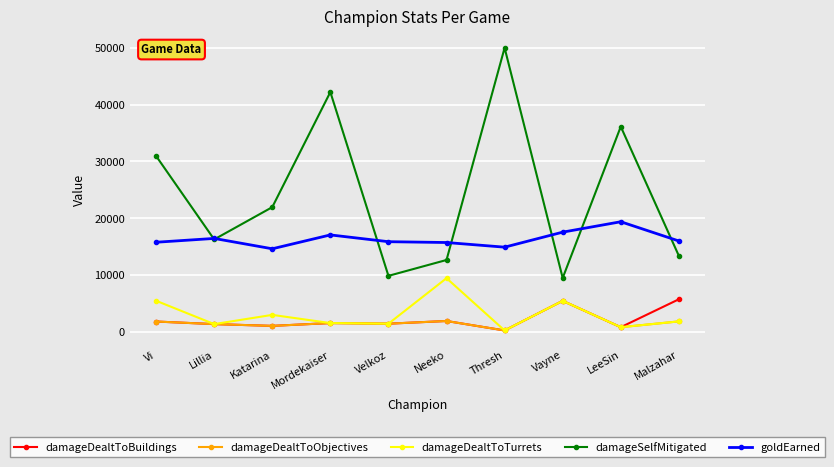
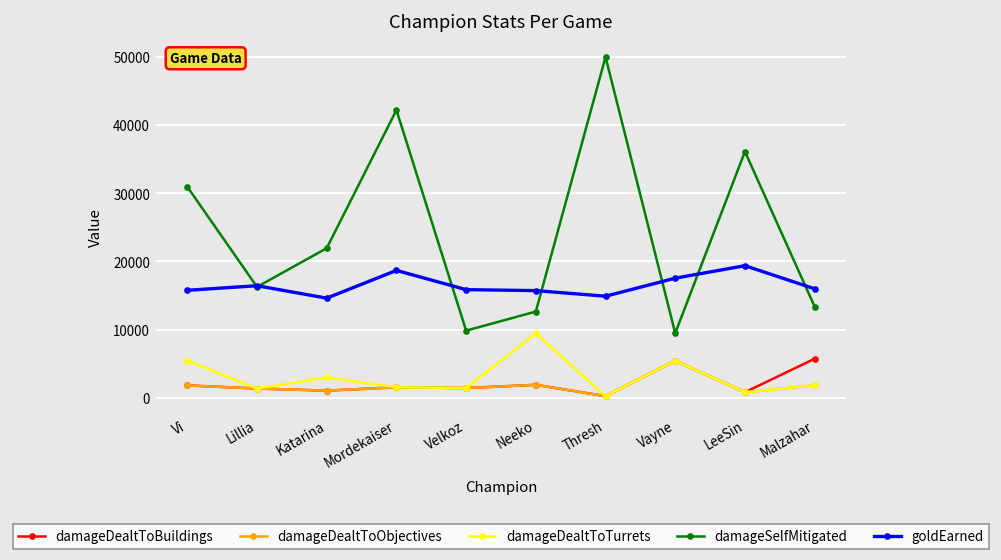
  {
    "damageDealtToBuildings": {
      "Malzahar": 6000
    },
    "damageDealtToTurrets": {
      "Vi": 5000,
      "Katarina": 3000,
      "Neeko": 9000
    },
    "damageSelfMitigated": {
      "Vi": 31000,
      "Katarina": 22000,
      "Mordekaiser": 42000,
      "Velkoz": 10000,
      "Neeko": 13000,
      "Thresh": 50000,
      "Vayne": 9000,
      "LeeSin": 36000,
      "Malzahar": 13000
    },
    "goldEarned": {
      "Vi": 16000,
      "Katarina": 15000,
-     "Mordekaiser": 17000,
+     "Mordekaiser": 19000,
      "Velkoz": 16000,
      "Neeko": 16000,
      "Thresh": 15000,
      "Vayne": 18000,
      "LeeSin": 19000,
      "Malzahar": 16000
    }
  }
